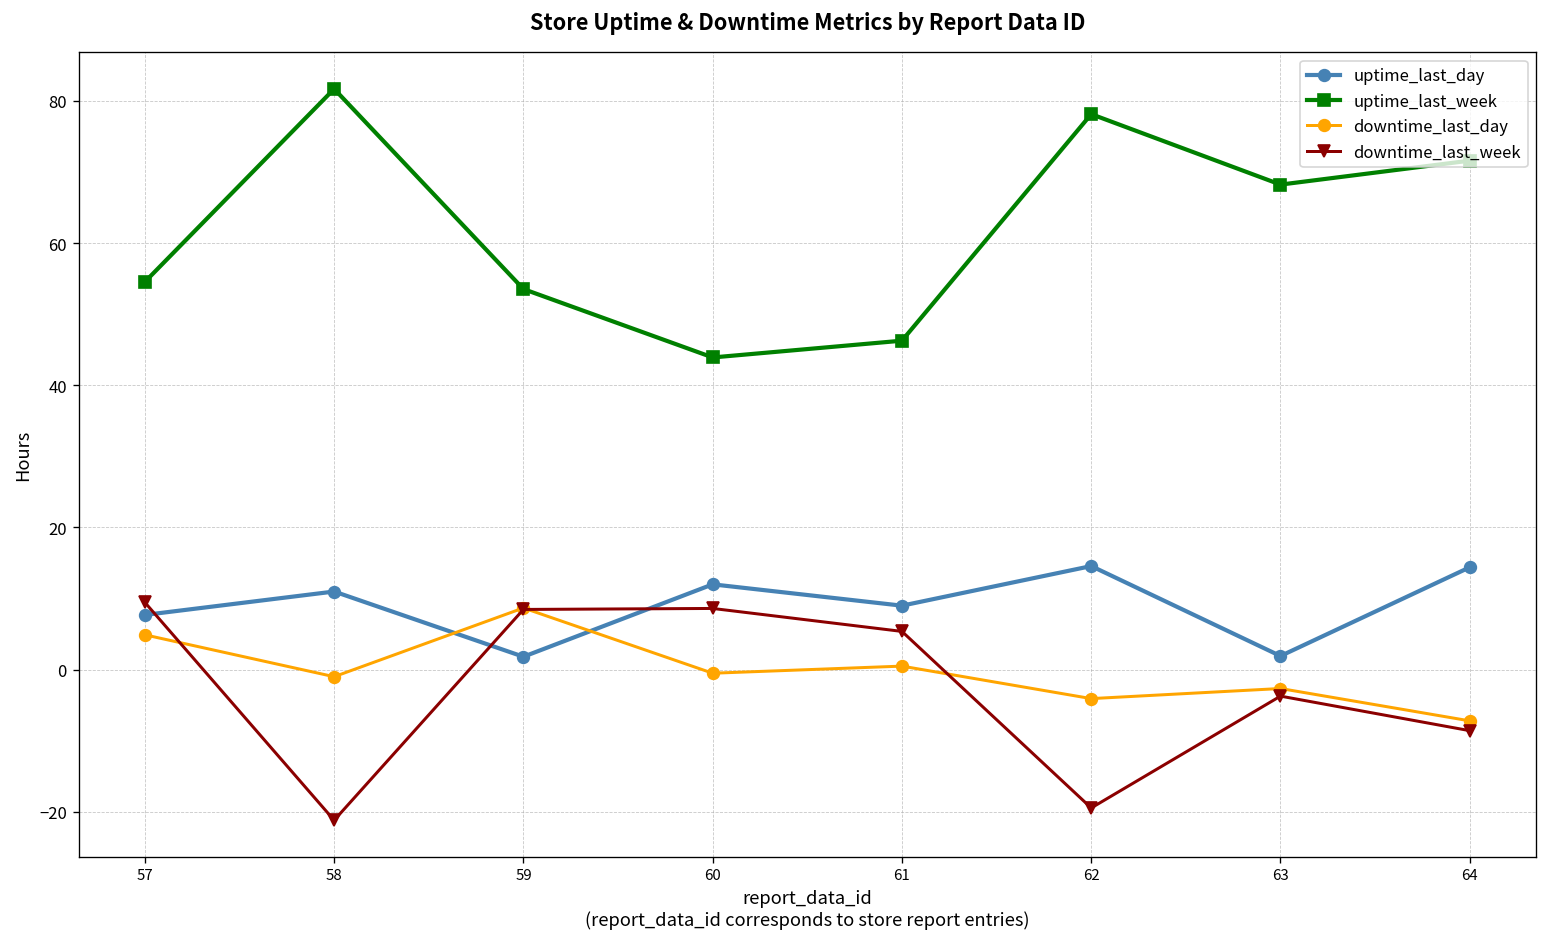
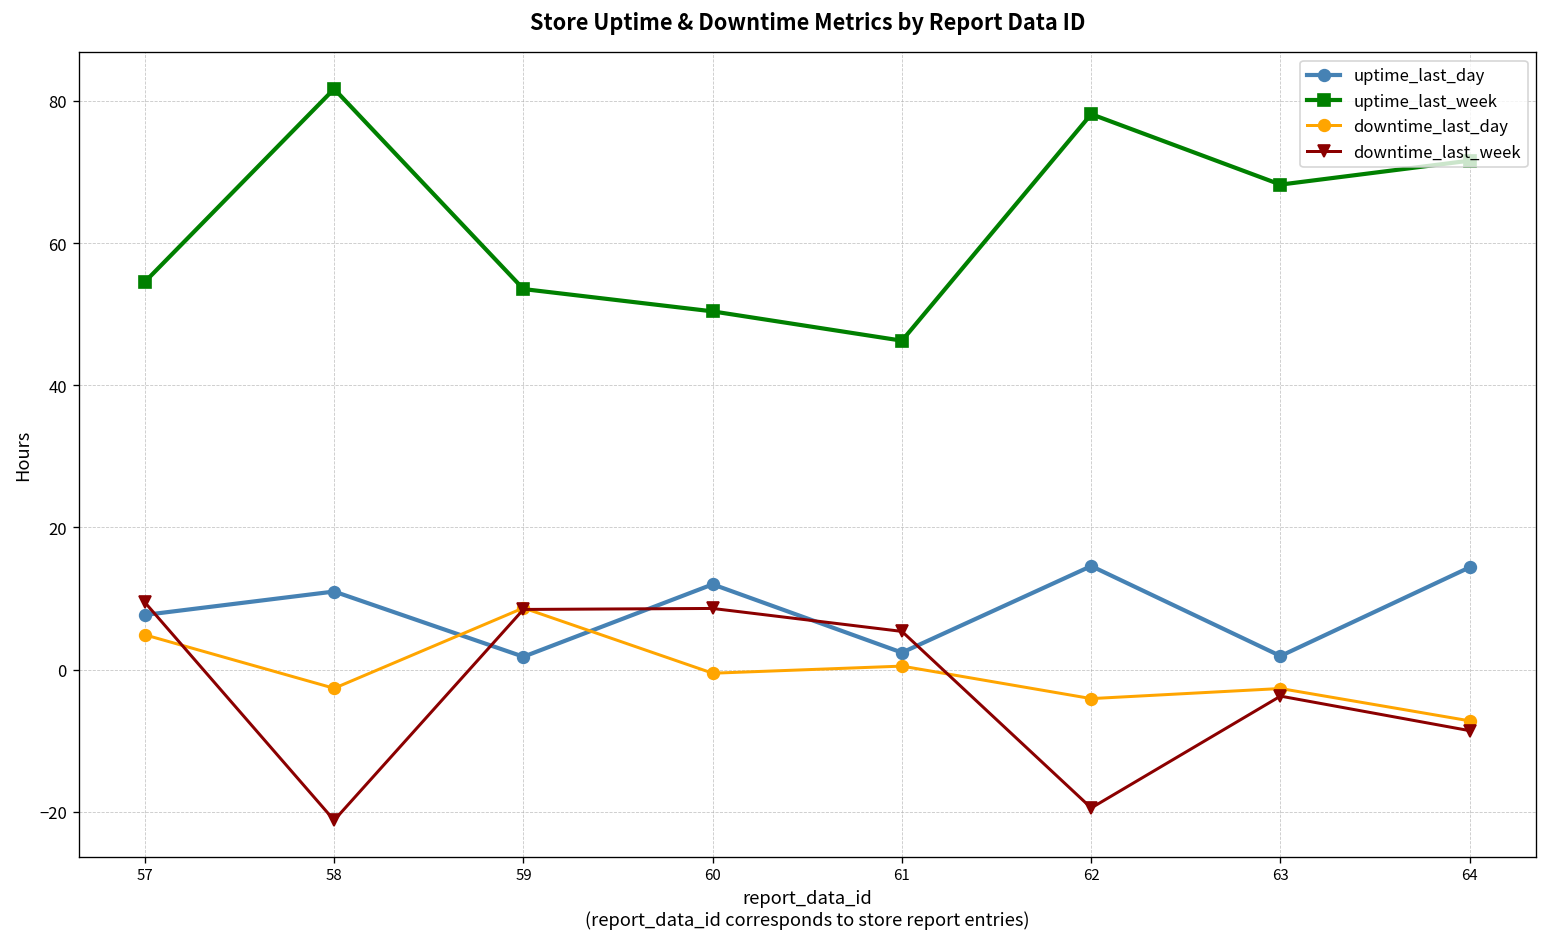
  {
    "uptime_last_day": {
      "57": 8,
      "58": 11,
      "59": 2,
      "60": 12,
-     "61": 9,
+     "61": 2,
      "62": 15,
      "63": 2,
      "64": 14
    },
    "uptime_last_week": {
      "57": 55,
      "58": 82,
      "59": 54,
-     "60": 44,
+     "60": 50,
      "61": 46,
      "62": 78,
      "63": 68
    },
    "downtime_last_day": {
      "57": 5,
-     "58": -1,
+     "58": -3,
      "60": -1,
      "61": 1,
      "62": -4,
      "63": -3,
      "64": -7
    },
    "downtime_last_week": {
      "57": 9,
      "58": -21,
      "60": 9,
      "61": 5,
      "62": -19,
      "63": -4,
      "64": -9
    }
  }
